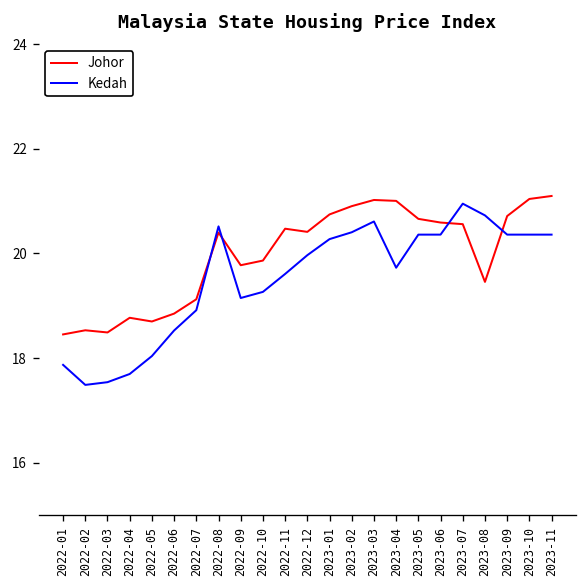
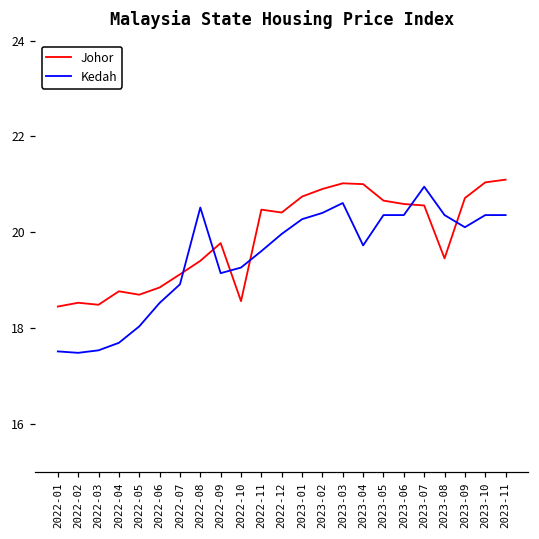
  {
    "Johor": {
      "2022-01": 18.5,
      "2022-02": 18.5,
      "2022-03": 18.5,
      "2022-04": 18.8,
      "2022-05": 18.7,
      "2022-06": 18.9,
      "2022-07": 19.1,
-     "2022-08": 20.4,
+     "2022-08": 19.4,
      "2022-09": 19.8,
-     "2022-10": 19.9,
+     "2022-10": 18.6,
      "2022-11": 20.5,
      "2022-12": 20.4,
      "2023-01": 20.7,
      "2023-02": 20.9,
      "2023-03": 21.0,
      "2023-04": 21.0,
      "2023-05": 20.7,
      "2023-06": 20.6,
      "2023-07": 20.6,
      "2023-08": 19.5,
      "2023-09": 20.7,
      "2023-10": 21.0,
      "2023-11": 21.1
    },
    "Kedah": {
-     "2022-01": 17.9,
+     "2022-01": 17.5,
      "2022-02": 17.5,
      "2022-03": 17.5,
      "2022-04": 17.7,
      "2022-05": 18.0,
      "2022-06": 18.5,
      "2022-07": 18.9,
      "2022-08": 20.5,
      "2022-09": 19.1,
      "2022-10": 19.3,
      "2022-11": 19.6,
      "2022-12": 20.0,
      "2023-01": 20.3,
      "2023-02": 20.4,
      "2023-03": 20.6,
      "2023-04": 19.7,
      "2023-05": 20.4,
      "2023-06": 20.4,
      "2023-07": 21.0,
-     "2023-08": 20.7,
-     "2023-09": 20.4,
+     "2023-08": 20.4,
+     "2023-09": 20.1,
      "2023-10": 20.4,
      "2023-11": 20.4
    }
  }
